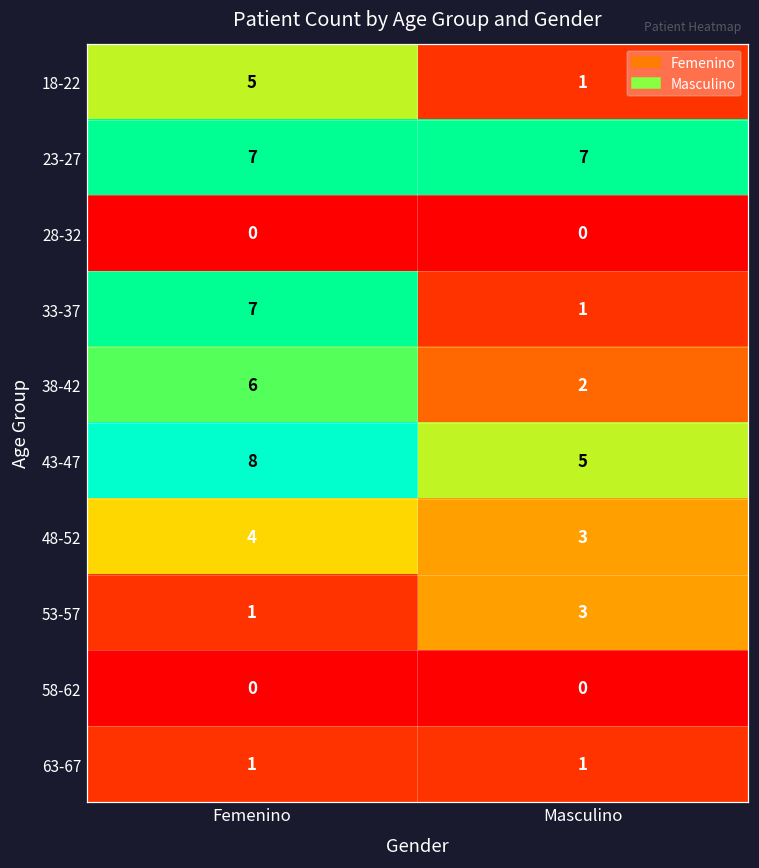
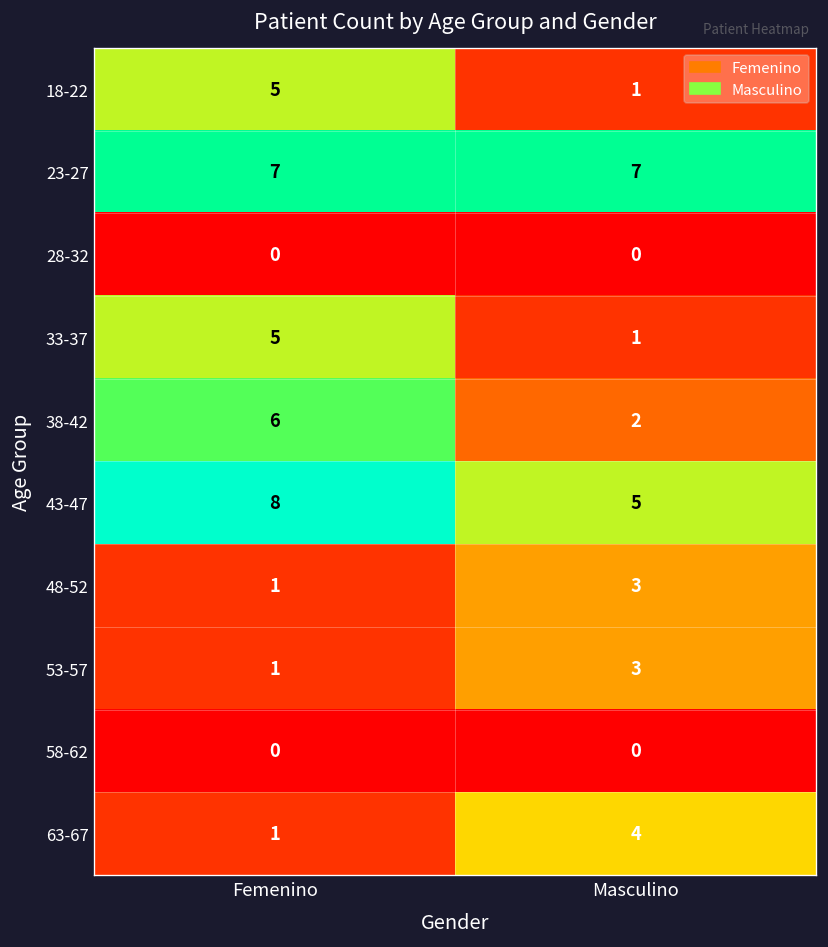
  {
    "18-22": {
      "Femenino": 5,
      "Masculino": 1
    },
    "23-27": {
      "Femenino": 7,
      "Masculino": 7
    },
    "28-32": {
      "Femenino": 0,
      "Masculino": 0
    },
    "33-37": {
-     "Femenino": 7,
+     "Femenino": 5,
      "Masculino": 1
    },
    "38-42": {
      "Femenino": 6,
      "Masculino": 2
    },
    "43-47": {
      "Femenino": 8,
      "Masculino": 5
    },
    "48-52": {
-     "Femenino": 4,
+     "Femenino": 1,
      "Masculino": 3
    },
    "53-57": {
      "Femenino": 1,
      "Masculino": 3
    },
    "58-62": {
      "Femenino": 0,
      "Masculino": 0
    },
    "63-67": {
      "Femenino": 1,
-     "Masculino": 1
+     "Masculino": 4
    }
  }
